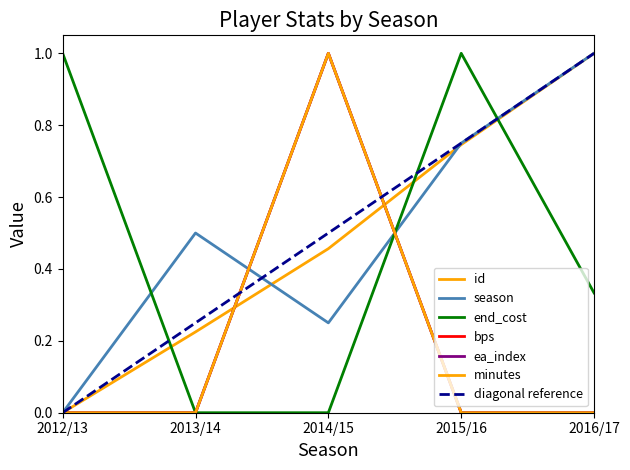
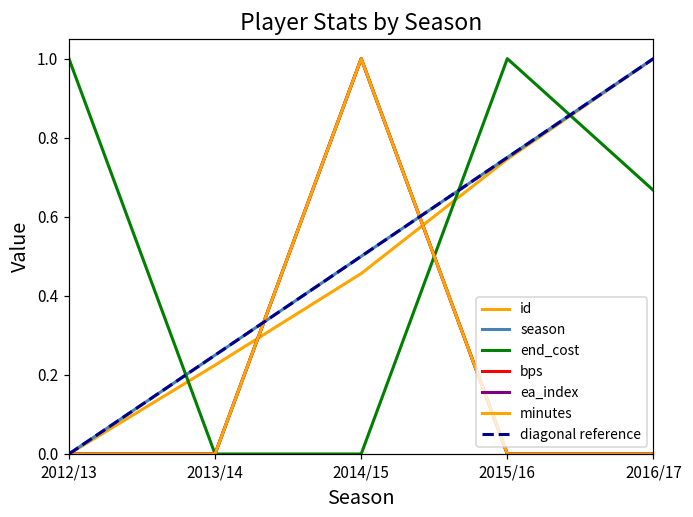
  {
    "season": {
-     "2013/14": 0.50,
-     "2014/15": 0.25
+     "2013/14": 0.25,
+     "2014/15": 0.50
    },
    "end_cost": {
      "2012/13": 1.00,
      "2014/15": 0.00,
      "2015/16": 1.00,
-     "2016/17": 0.33
+     "2016/17": 0.67
    }
  }
